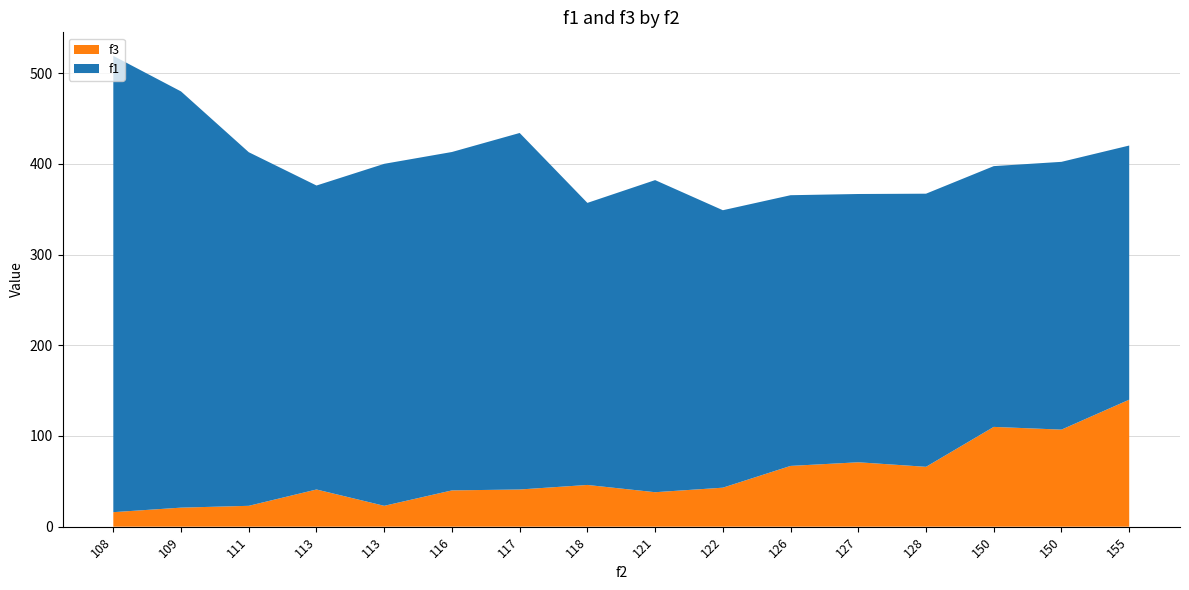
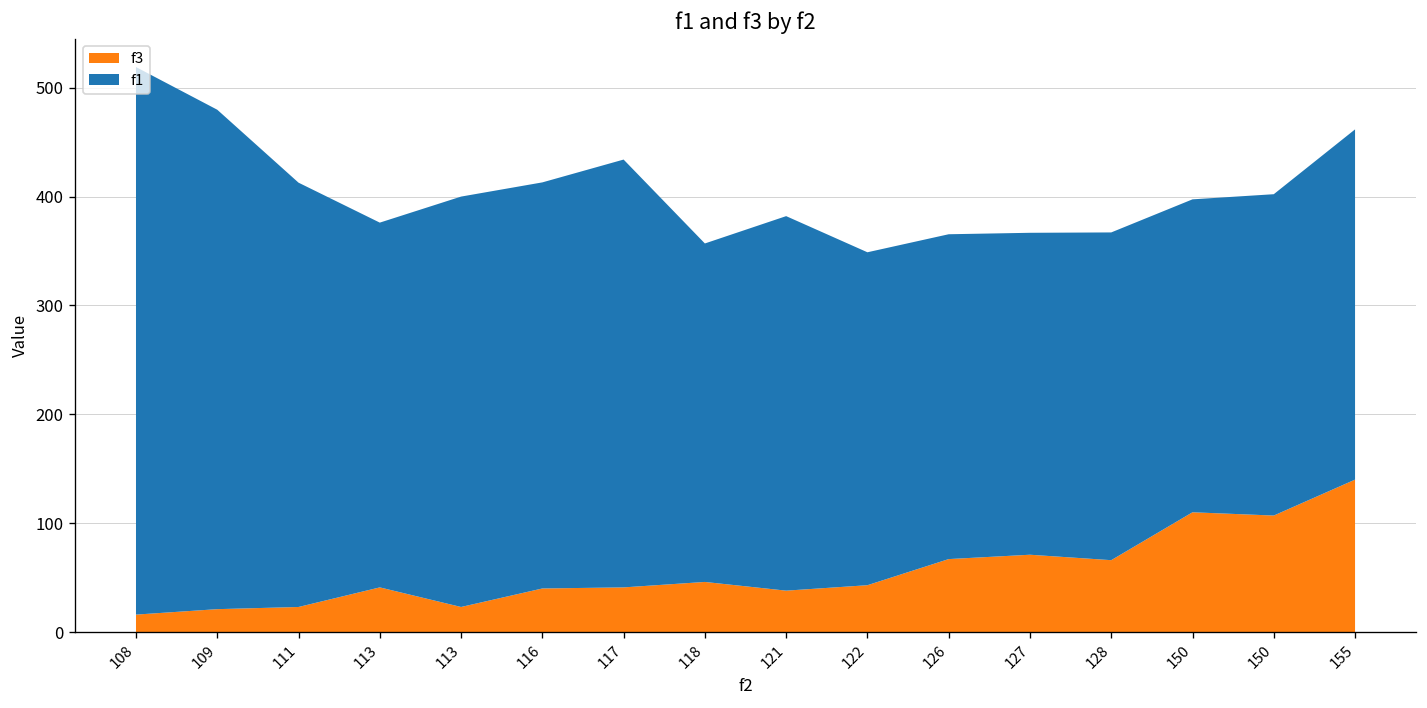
  {
    "f1": {
      "109": 460,
      "111": 390,
      "116": 370,
      "117": 390,
      "118": 310,
      "121": 340,
      "122": 310,
      "126": 300,
      "127": 300,
      "128": 300,
-     "155": 280
+     "155": 320
    }
  }
